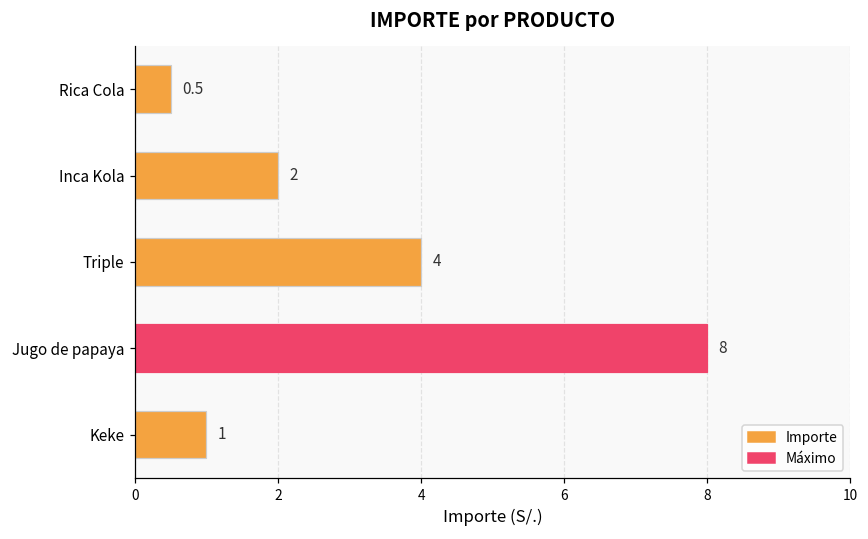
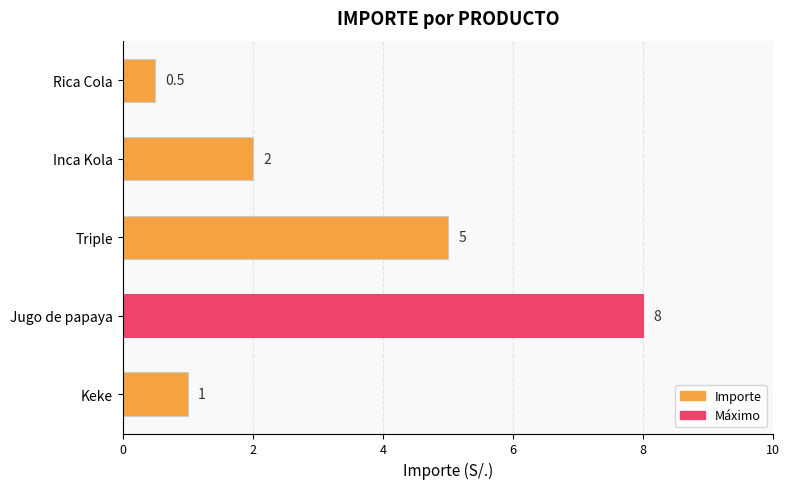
  {
    "Rica Cola": 0.5,
    "Inca Kola": 2,
-   "Triple": 4,
+   "Triple": 5,
    "Jugo de papaya": 8,
    "Keke": 1
  }
